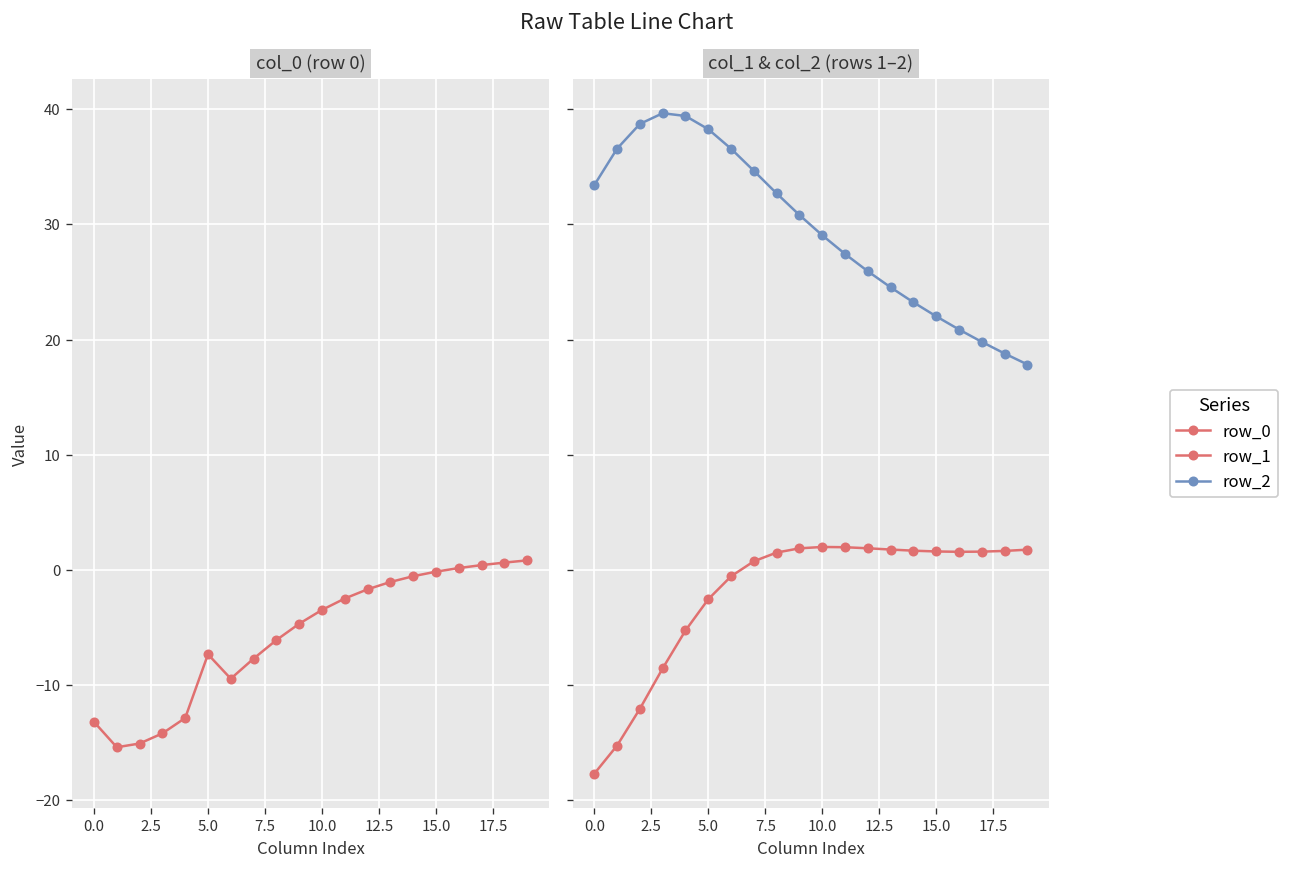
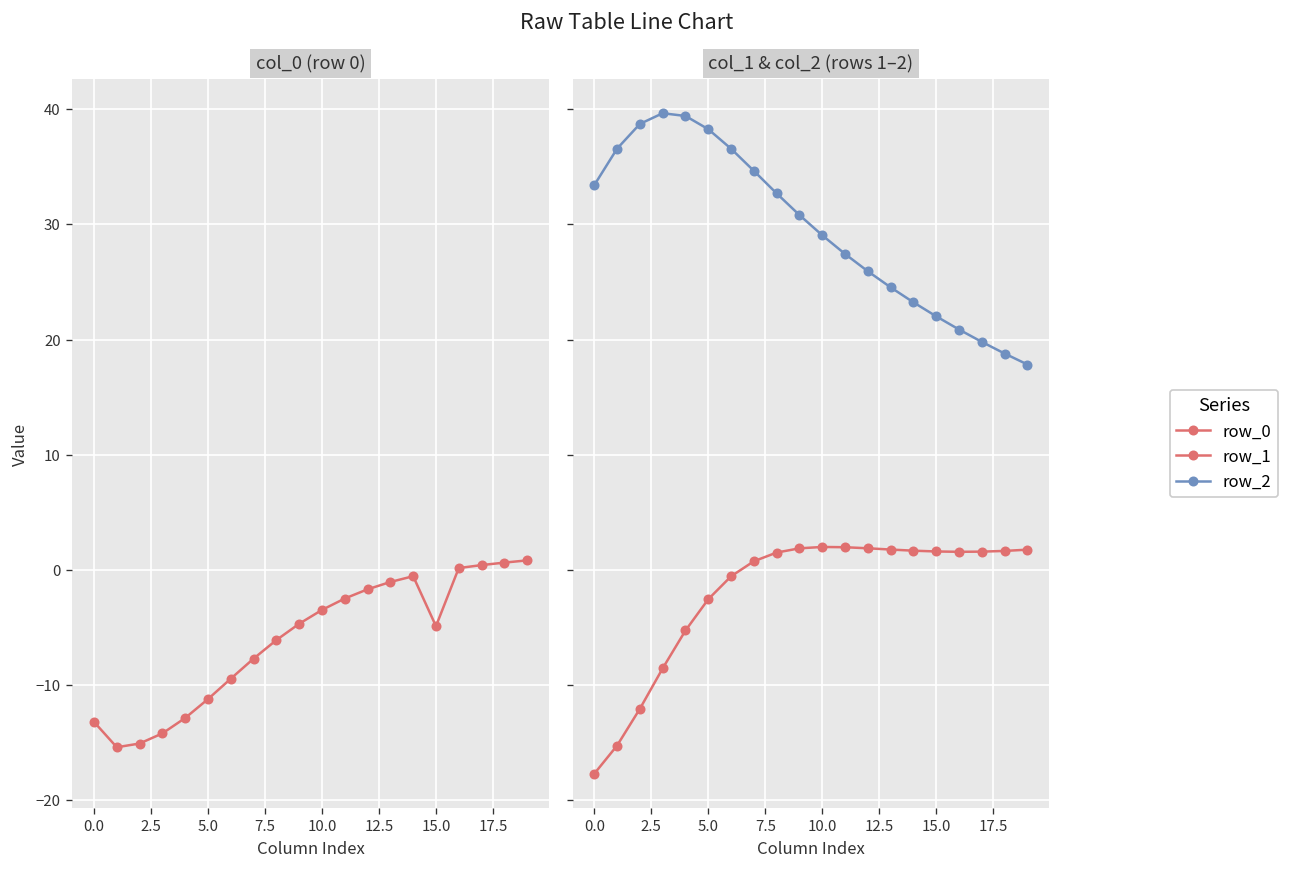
  {
    "col_0 (row 0)": {
      "0.0": -13,
-     "5.0": -7,
+     "5.0": -11,
      "10.0": -3,
-     "15.0": 0
+     "15.0": -5
    }
  }
